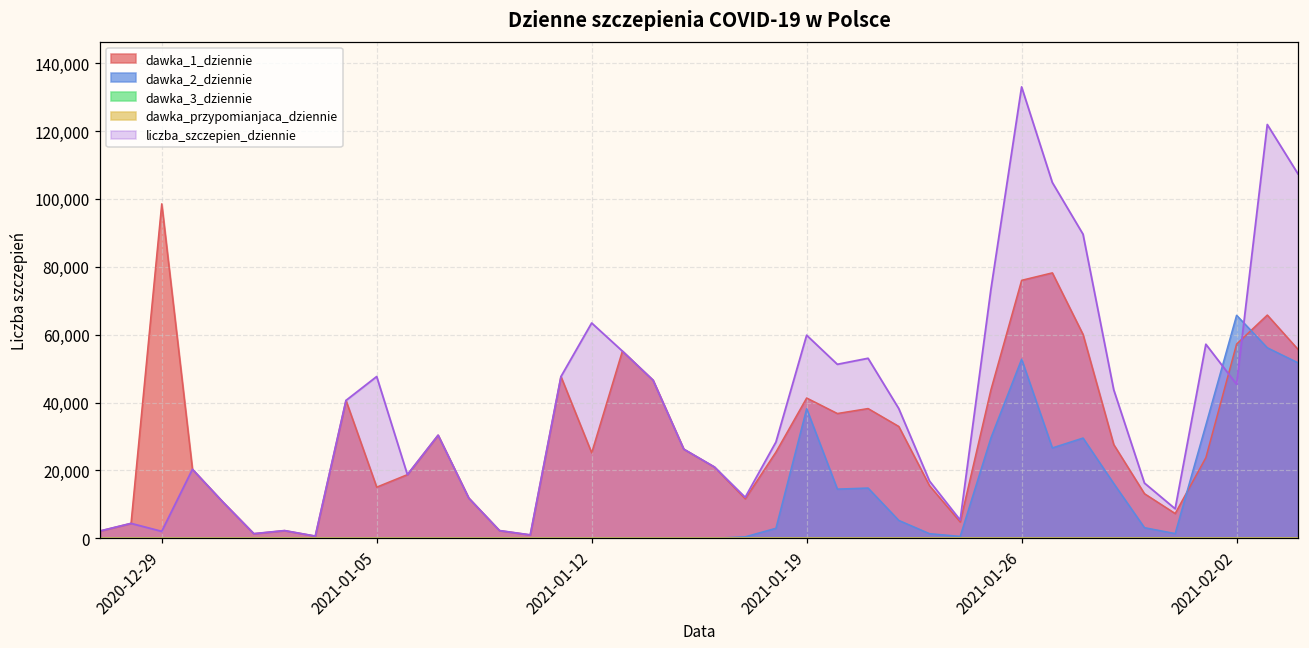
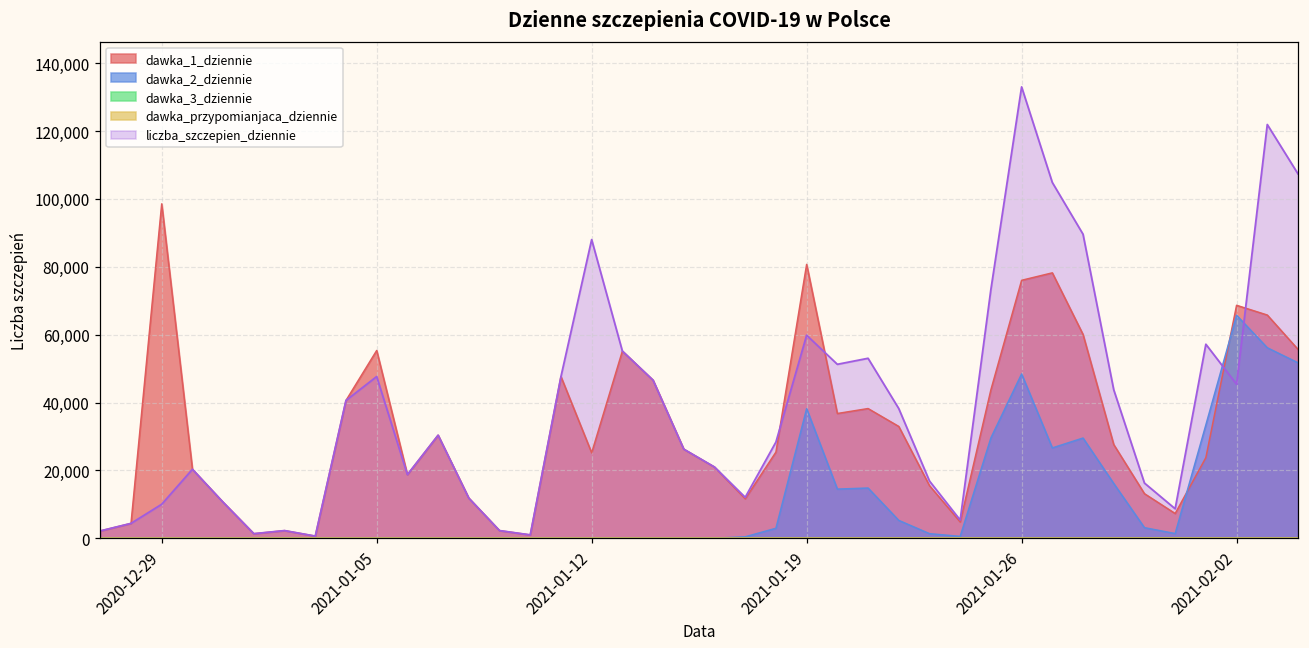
  {
    "dawka_1_dziennie": {
      "2020-12-29": "99,000",
-     "2021-01-05": "15,000",
+     "2021-01-05": "55,000",
      "2021-01-12": "25,000",
-     "2021-01-19": "41,000",
+     "2021-01-19": "81,000",
      "2021-01-26": "76,000",
-     "2021-02-02": "57,000"
+     "2021-02-02": "69,000"
    },
    "dawka_2_dziennie": {
      "2021-01-19": "38,000",
-     "2021-01-26": "53,000",
+     "2021-01-26": "48,000",
      "2021-02-02": "66,000"
    },
    "dawka_przypomianjaca_dziennie": {
      "2021-01-19": "0",
      "2021-01-26": "0",
      "2021-02-02": "0"
    },
    "liczba_szczepien_dziennie": {
-     "2020-12-29": "2,000",
+     "2020-12-29": "10,000",
      "2021-01-05": "48,000",
-     "2021-01-12": "63,000",
+     "2021-01-12": "88,000",
      "2021-01-19": "60,000",
      "2021-01-26": "133,000",
      "2021-02-02": "45,000"
    }
  }
